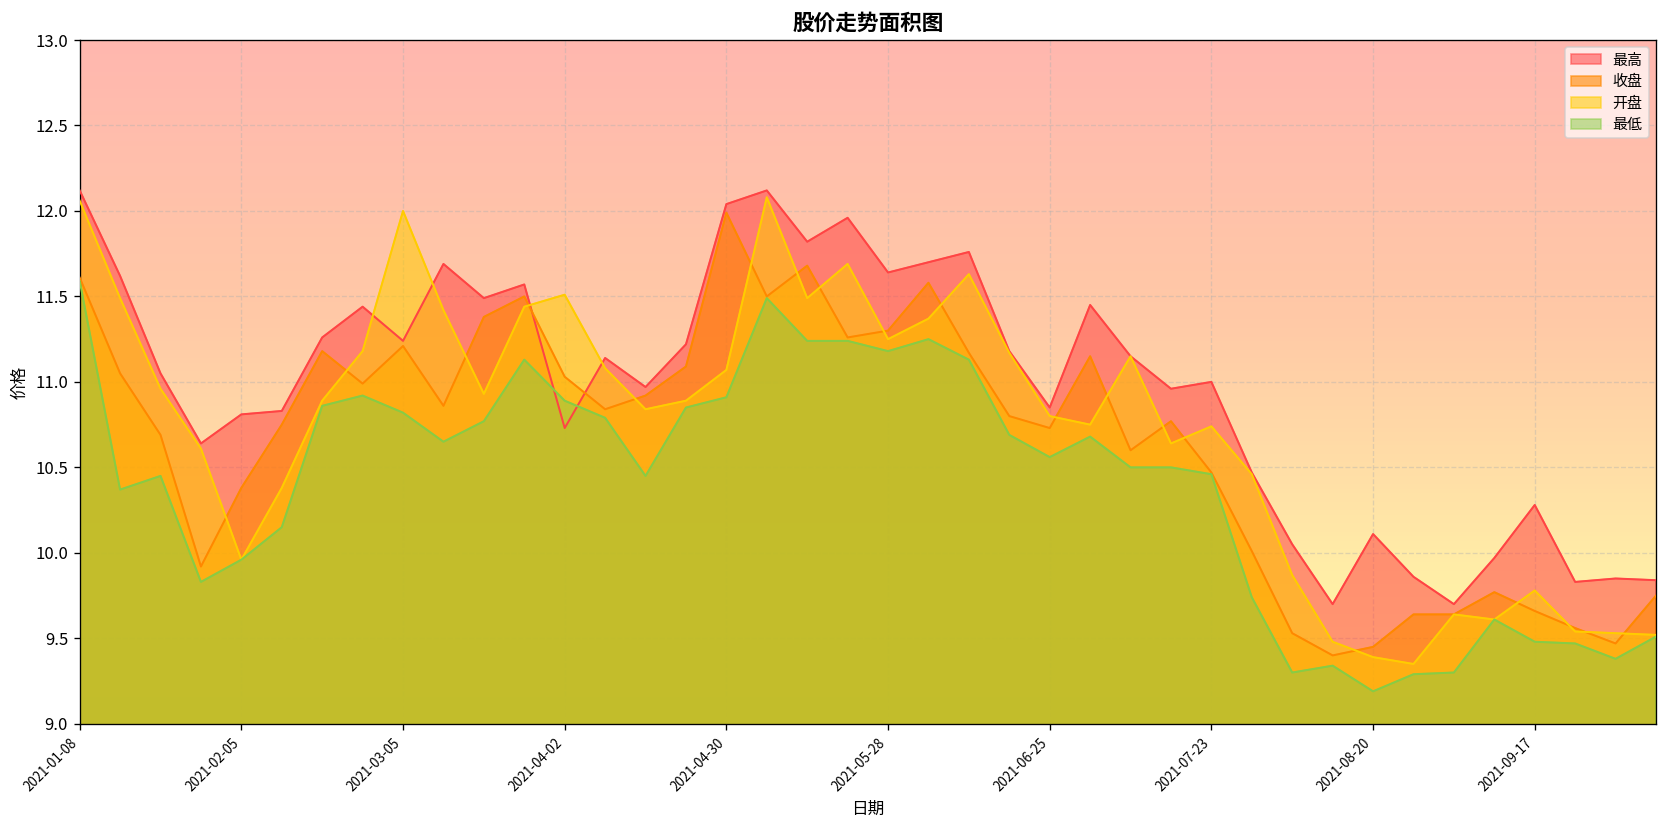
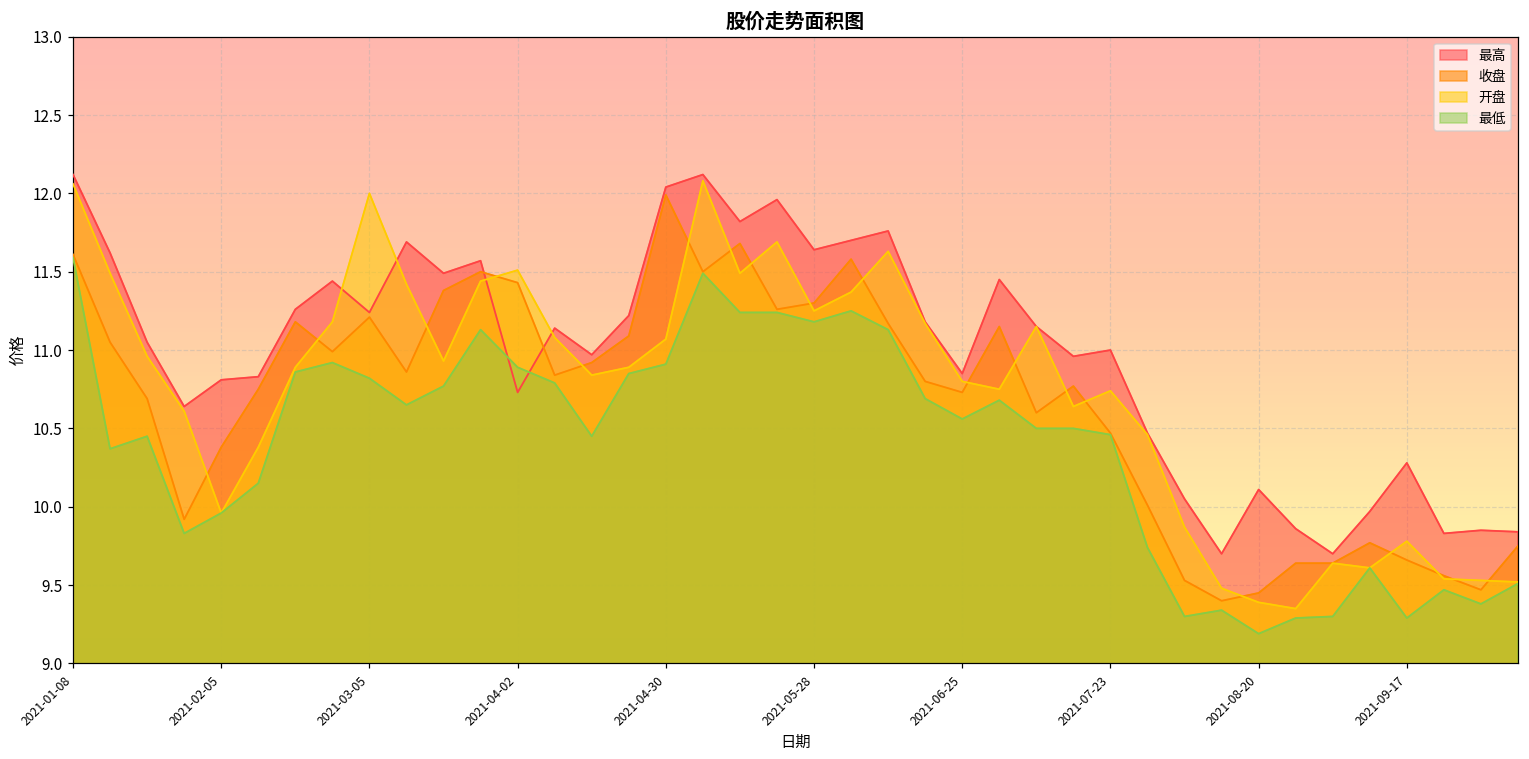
  {
    "最高": {
      "2021-01-08": 12.12,
      "2021-02-05": 10.81,
      "2021-03-05": 11.24,
      "2021-04-02": 10.73,
      "2021-04-30": 12.04,
      "2021-05-28": 11.64,
      "2021-06-25": 10.85,
      "2021-07-23": 11.00,
      "2021-08-20": 10.11,
      "2021-09-17": 10.28
    },
    "收盘": {
      "2021-01-08": 11.61,
      "2021-02-05": 10.38,
      "2021-03-05": 11.21,
-     "2021-04-02": 11.03,
+     "2021-04-02": 11.43,
      "2021-04-30": 11.99,
      "2021-05-28": 11.30,
      "2021-06-25": 10.73,
      "2021-08-20": 9.45,
      "2021-09-17": 9.66
    },
    "开盘": {
      "2021-01-08": 12.06,
      "2021-03-05": 12.00,
      "2021-04-02": 11.51,
      "2021-04-30": 11.07,
      "2021-05-28": 11.25,
      "2021-06-25": 10.80,
      "2021-07-23": 10.74,
      "2021-08-20": 9.39,
      "2021-09-17": 9.78
    },
    "最低": {
      "2021-01-08": 11.59,
      "2021-03-05": 10.82,
      "2021-04-02": 10.89,
      "2021-04-30": 10.91,
      "2021-05-28": 11.18,
      "2021-06-25": 10.56,
      "2021-08-20": 9.19,
-     "2021-09-17": 9.48
+     "2021-09-17": 9.29
    }
  }
